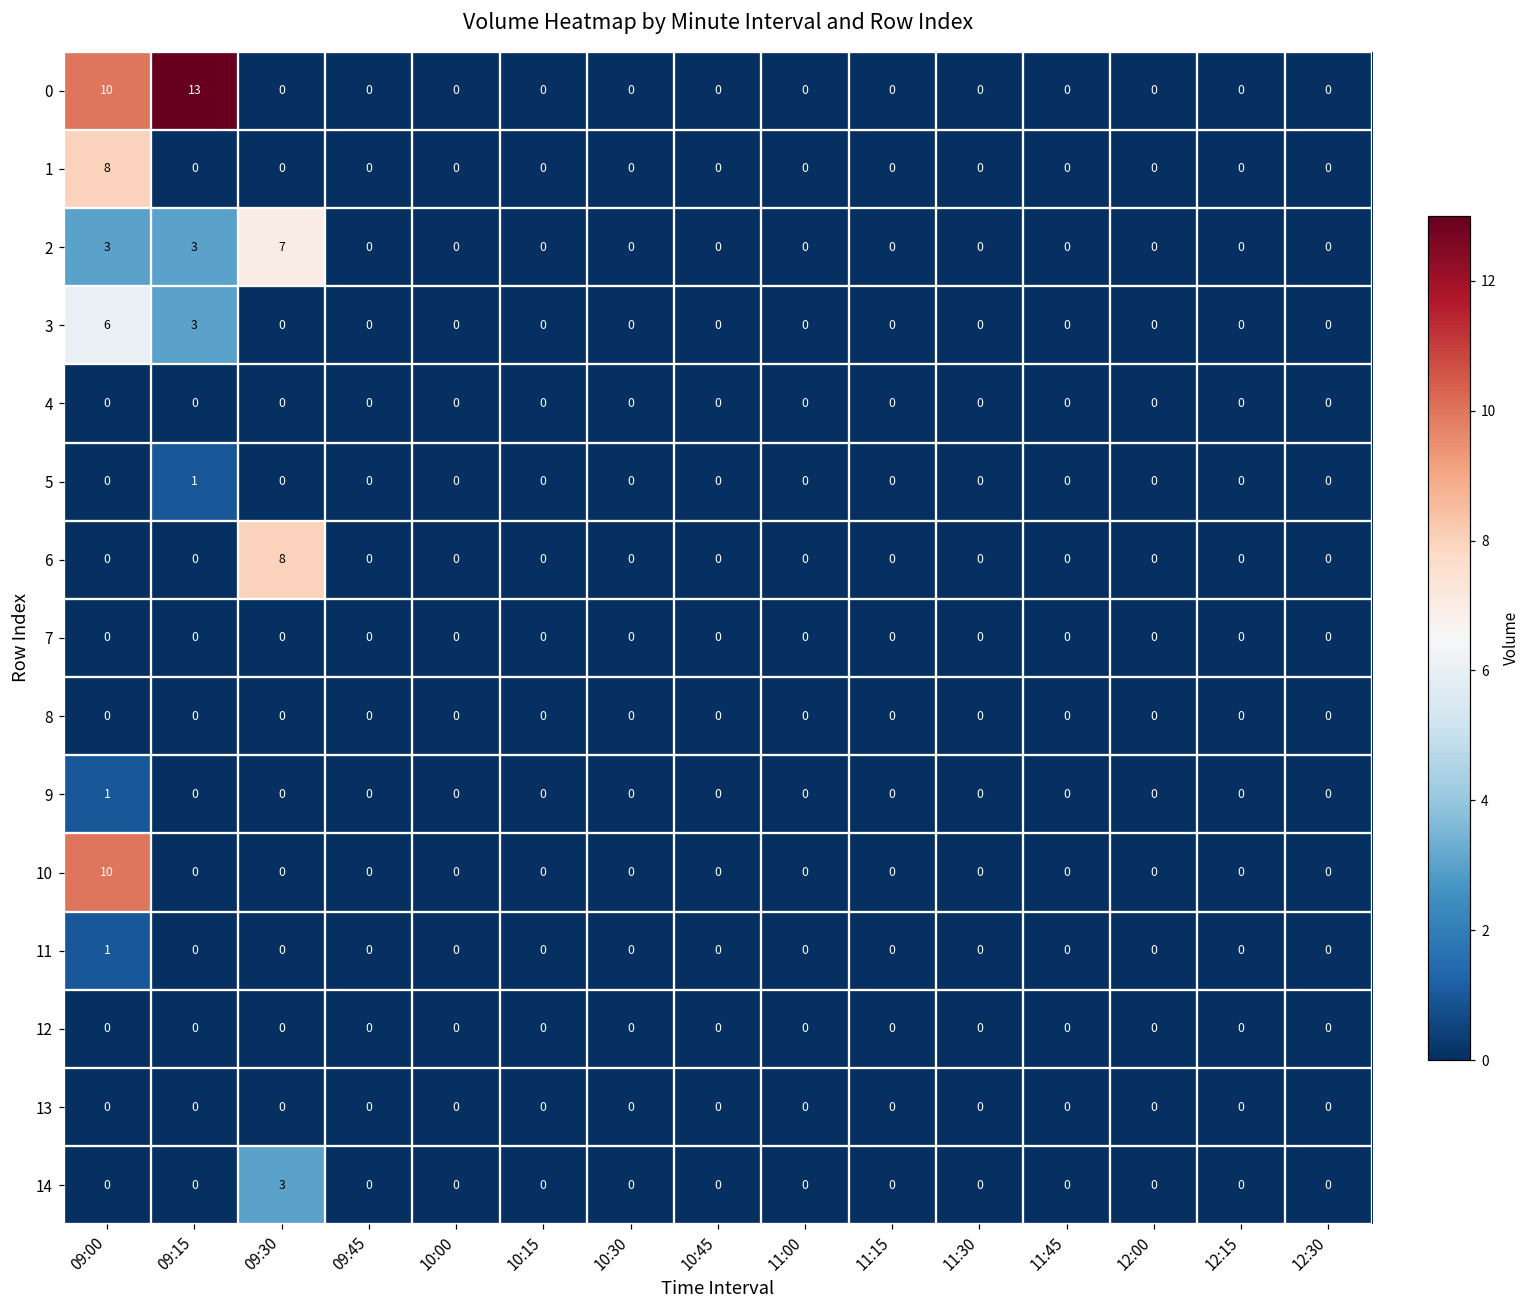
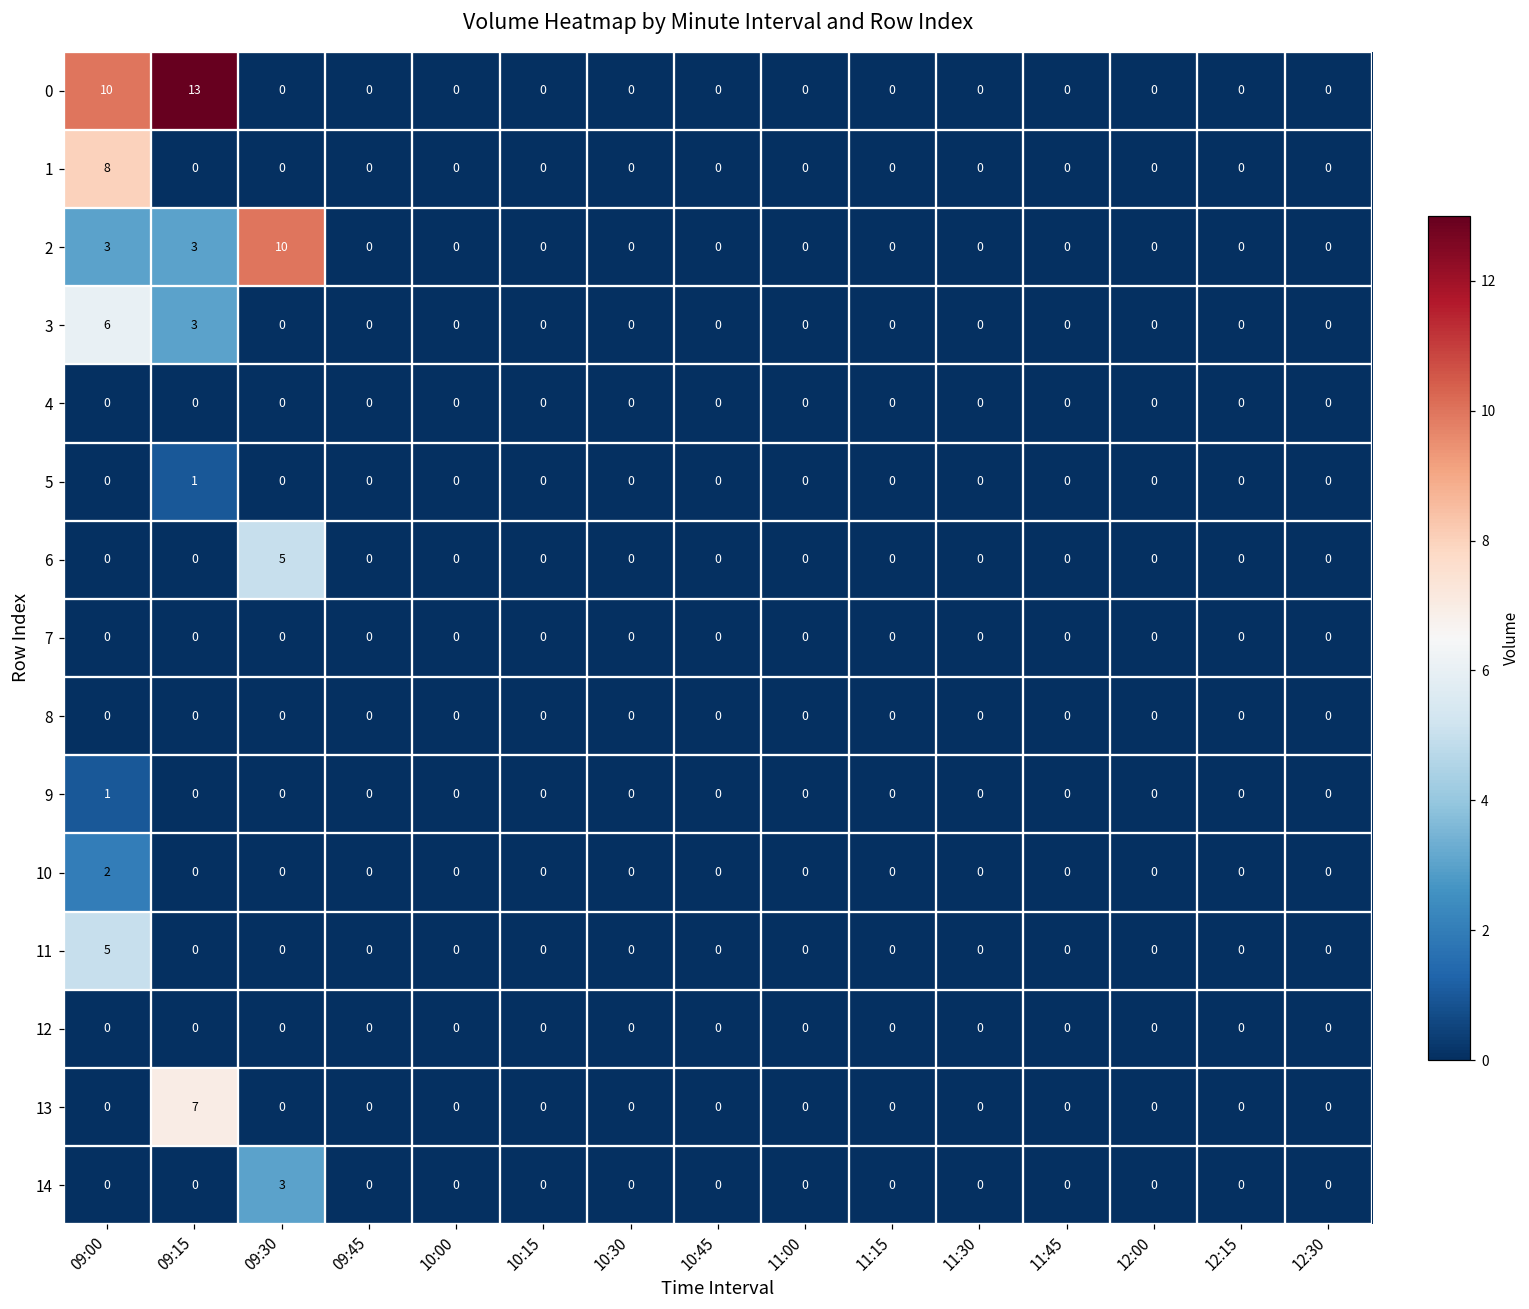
  {
    "2": {
      "09:00": 3,
      "09:15": 3,
-     "09:30": 7,
+     "09:30": 10,
      "09:45": 0,
      "10:00": 0,
      "10:15": 0,
      "10:30": 0,
      "10:45": 0,
      "11:00": 0,
      "11:15": 0,
      "11:30": 0,
      "11:45": 0,
      "12:00": 0,
      "12:15": 0,
      "12:30": 0
    },
    "6": {
      "09:00": 0,
      "09:15": 0,
-     "09:30": 8,
+     "09:30": 5,
      "09:45": 0,
      "10:00": 0,
      "10:15": 0,
      "10:30": 0,
      "10:45": 0,
      "11:00": 0,
      "11:15": 0,
      "11:30": 0,
      "11:45": 0,
      "12:00": 0,
      "12:15": 0,
      "12:30": 0
    },
    "10": {
-     "09:00": 10,
+     "09:00": 2,
      "09:15": 0,
      "09:30": 0,
      "09:45": 0,
      "10:00": 0,
      "10:15": 0,
      "10:30": 0,
      "10:45": 0,
      "11:00": 0,
      "11:15": 0,
      "11:30": 0,
      "11:45": 0,
      "12:00": 0,
      "12:15": 0,
      "12:30": 0
    },
    "11": {
-     "09:00": 1,
+     "09:00": 5,
      "09:15": 0,
      "09:30": 0,
      "09:45": 0,
      "10:00": 0,
      "10:15": 0,
      "10:30": 0,
      "10:45": 0,
      "11:00": 0,
      "11:15": 0,
      "11:30": 0,
      "11:45": 0,
      "12:00": 0,
      "12:15": 0,
      "12:30": 0
    },
    "13": {
      "09:00": 0,
-     "09:15": 0,
+     "09:15": 7,
      "09:30": 0,
      "09:45": 0,
      "10:00": 0,
      "10:15": 0,
      "10:30": 0,
      "10:45": 0,
      "11:00": 0,
      "11:15": 0,
      "11:30": 0,
      "11:45": 0,
      "12:00": 0,
      "12:15": 0,
      "12:30": 0
    }
  }
